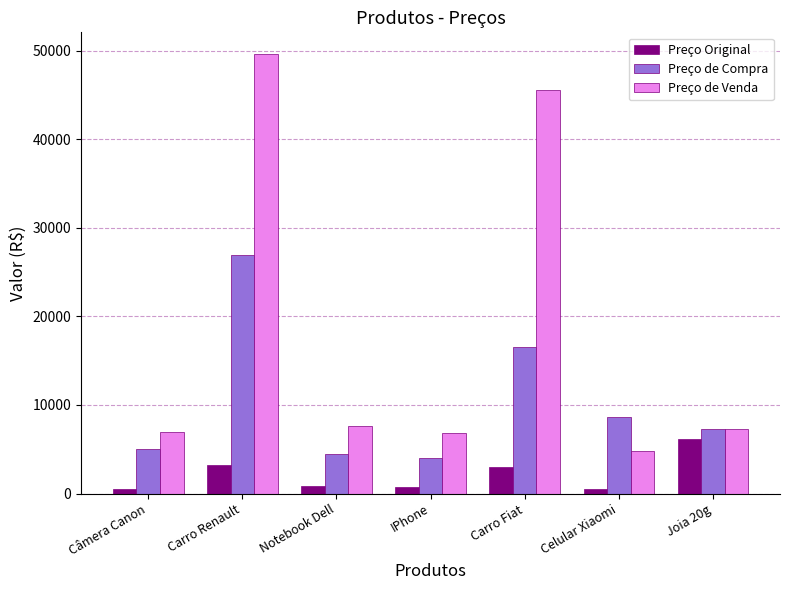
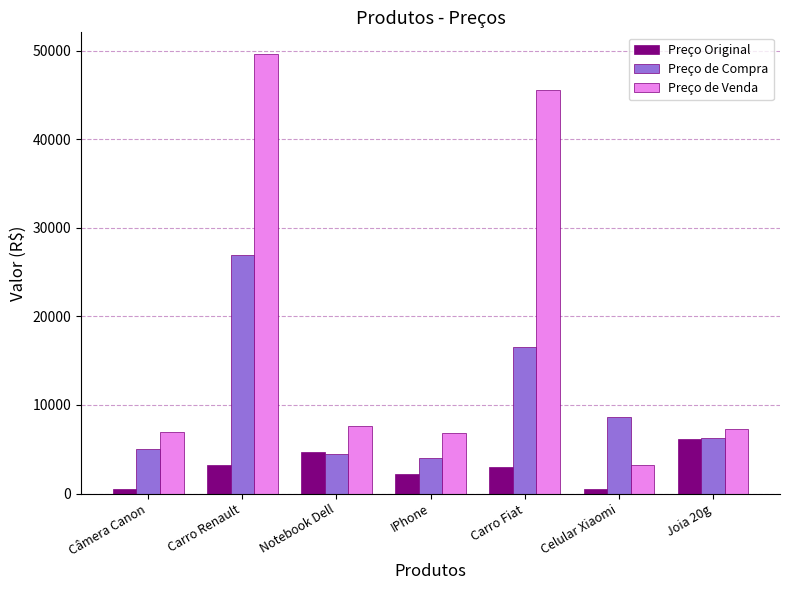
  {
    "Preço Original": {
      "Câmera Canon": 1000,
      "Carro Renault": 3000,
-     "Notebook Dell": 1000,
-     "IPhone": 1000,
+     "Notebook Dell": 5000,
+     "IPhone": 2000,
      "Carro Fiat": 3000,
      "Celular Xiaomi": 0,
      "Joia 20g": 6000
    },
    "Preço de Compra": {
      "Câmera Canon": 5000,
      "Carro Renault": 27000,
      "Notebook Dell": 4000,
      "IPhone": 4000,
      "Carro Fiat": 17000,
      "Celular Xiaomi": 9000,
-     "Joia 20g": 7000
+     "Joia 20g": 6000
    },
    "Preço de Venda": {
      "Câmera Canon": 7000,
      "Carro Renault": 50000,
      "Notebook Dell": 8000,
      "IPhone": 7000,
      "Carro Fiat": 46000,
-     "Celular Xiaomi": 5000,
+     "Celular Xiaomi": 3000,
      "Joia 20g": 7000
    }
  }
